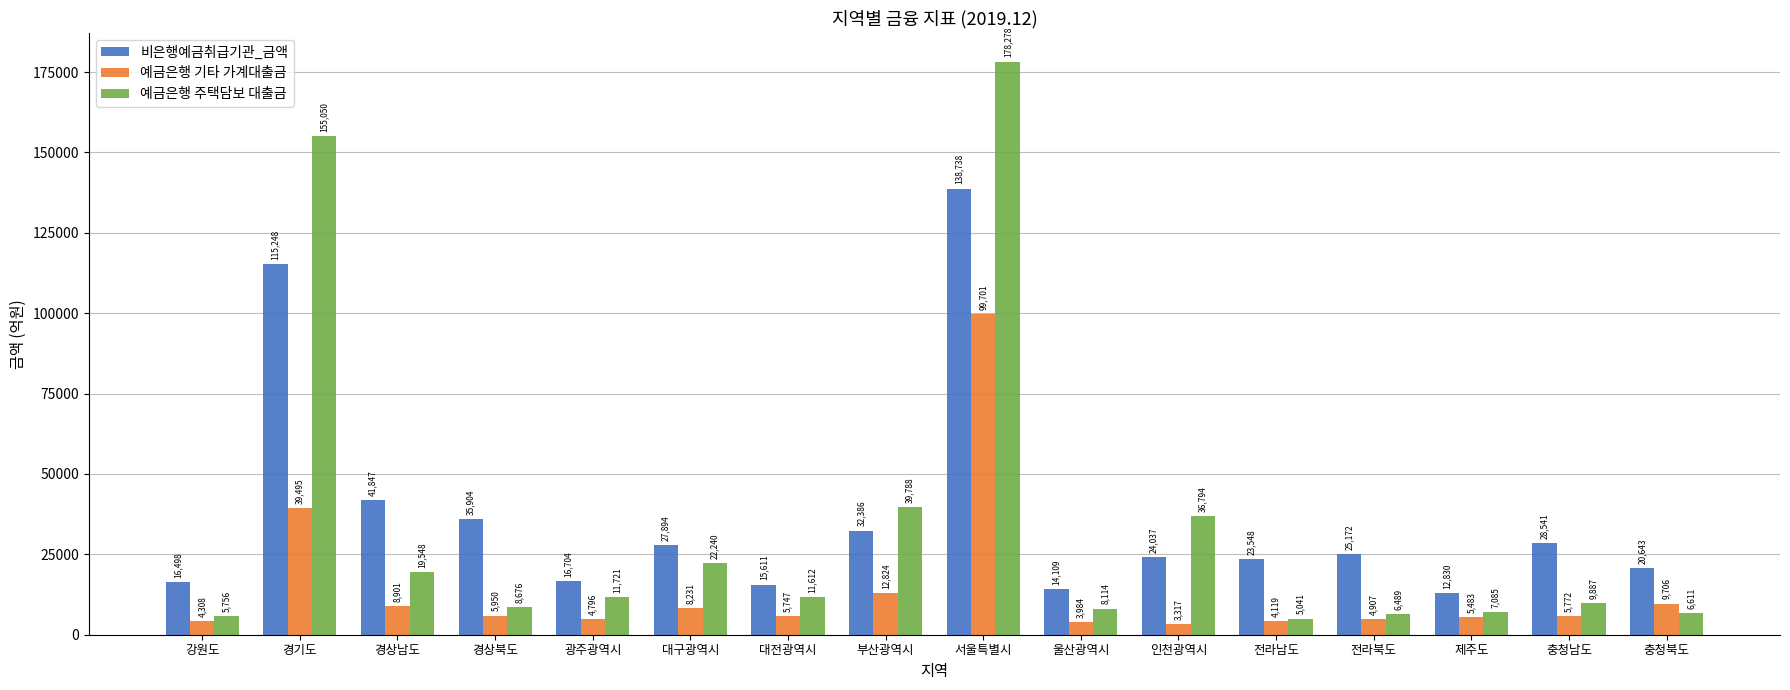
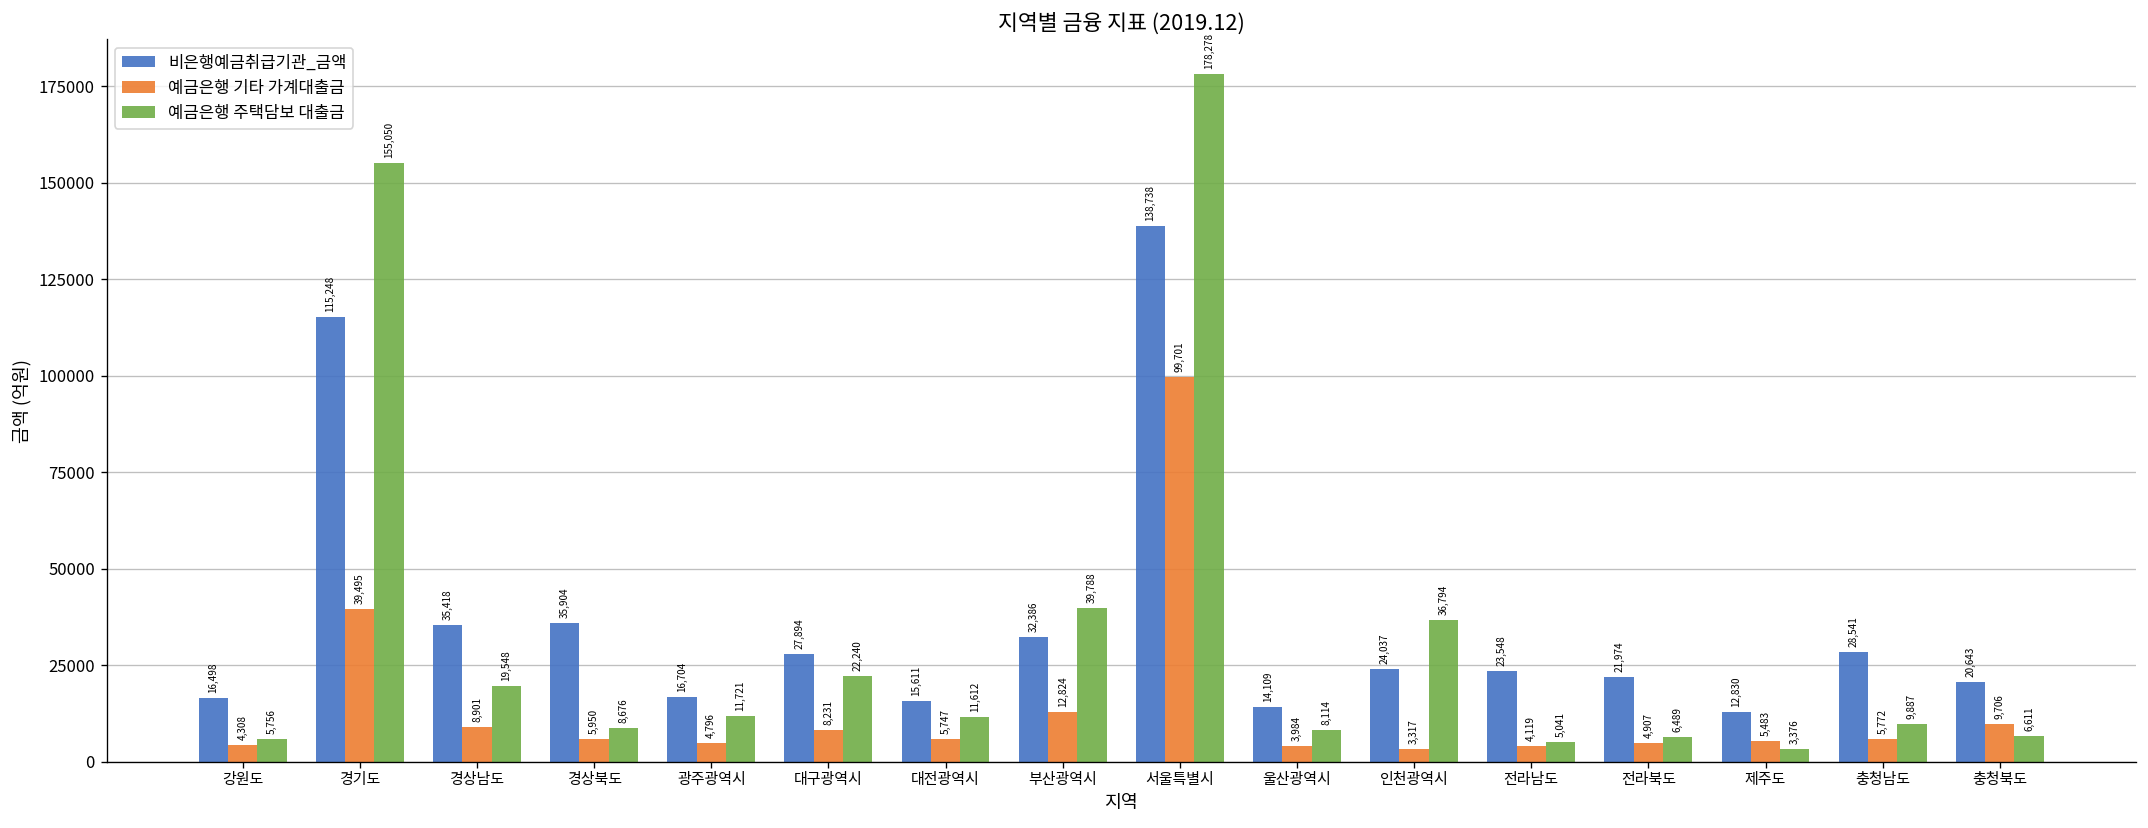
  {
    "비은행예금취급기관_금액": {
      "강원도": "16,498",
      "경기도": "115,248",
-     "경상남도": "41,847",
+     "경상남도": "35,418",
      "경상북도": "35,904",
      "광주광역시": "16,704",
      "대구광역시": "27,894",
      "대전광역시": "15,611",
      "부산광역시": "32,386",
      "서울특별시": "138,738",
      "울산광역시": "14,109",
      "인천광역시": "24,037",
      "전라남도": "23,548",
-     "전라북도": "25,172",
+     "전라북도": "21,974",
      "제주도": "12,830",
      "충청남도": "28,541",
      "충청북도": "20,643"
    },
    "예금은행 기타 가계대출금": {
      "강원도": "4,308",
      "경기도": "39,495",
      "경상남도": "8,901",
      "경상북도": "5,950",
      "광주광역시": "4,796",
      "대구광역시": "8,231",
      "대전광역시": "5,747",
      "부산광역시": "12,824",
      "서울특별시": "99,701",
      "울산광역시": "3,984",
      "인천광역시": "3,317",
      "전라남도": "4,119",
      "전라북도": "4,907",
      "제주도": "5,483",
      "충청남도": "5,772",
      "충청북도": "9,706"
    },
    "예금은행 주택담보 대출금": {
      "강원도": "5,756",
      "경기도": "155,050",
      "경상남도": "19,548",
      "경상북도": "8,676",
      "광주광역시": "11,721",
      "대구광역시": "22,240",
      "대전광역시": "11,612",
      "부산광역시": "39,788",
      "서울특별시": "178,278",
      "울산광역시": "8,114",
      "인천광역시": "36,794",
      "전라남도": "5,041",
      "전라북도": "6,489",
-     "제주도": "7,085",
+     "제주도": "3,376",
      "충청남도": "9,887",
      "충청북도": "6,611"
    }
  }
